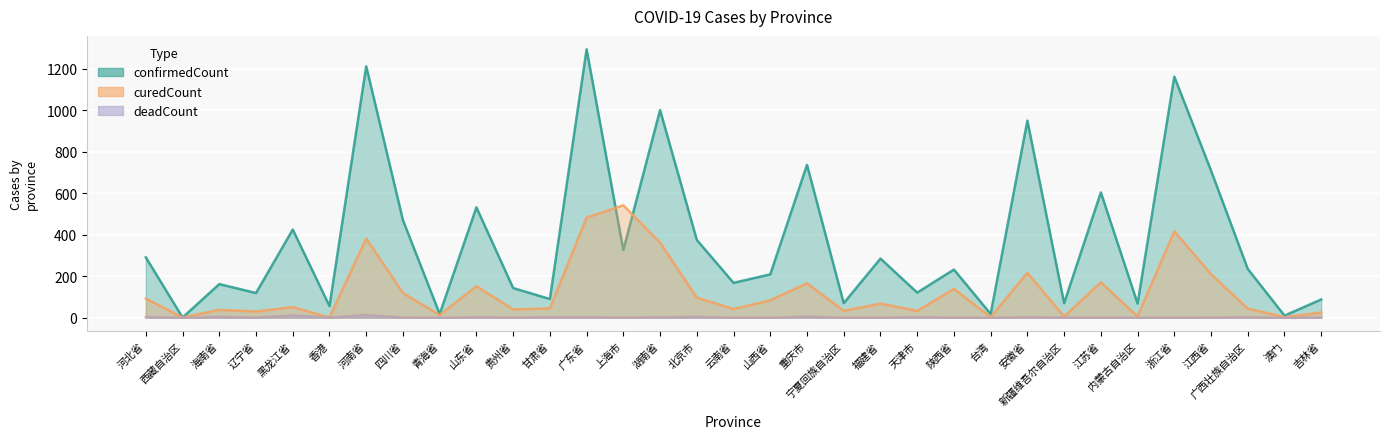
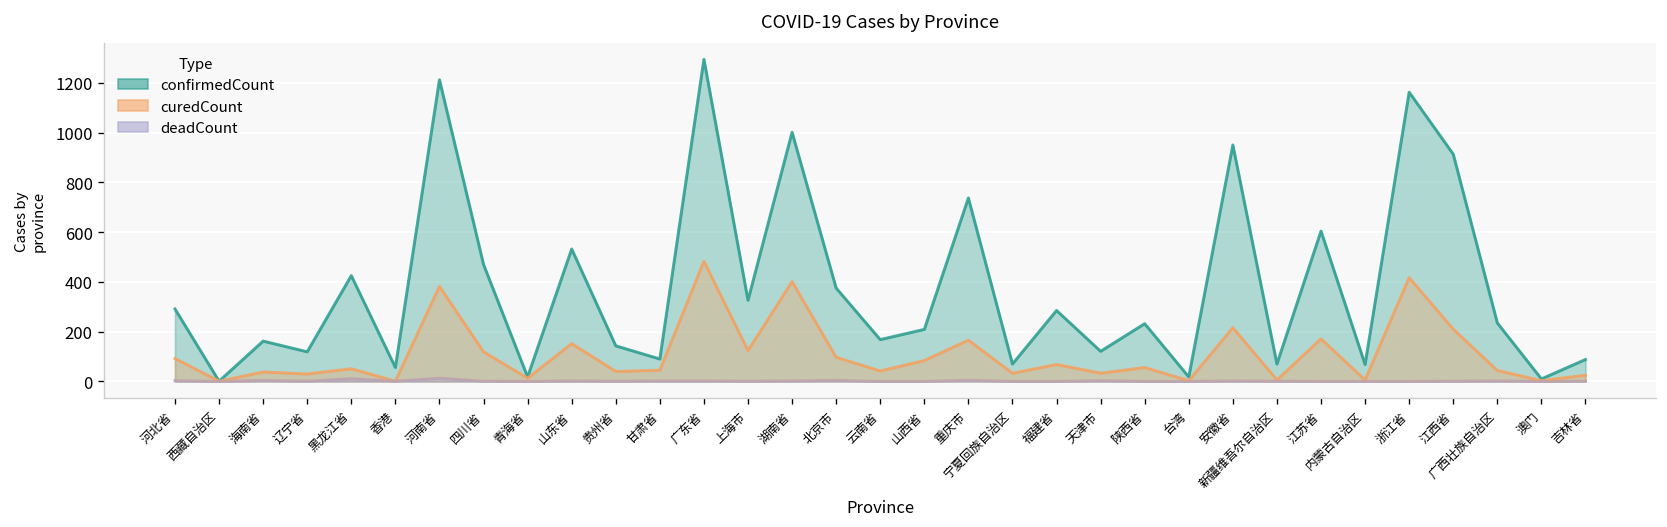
  {
    "confirmedCount": {
      "河北省": 290,
      "海南省": 160,
      "辽宁省": 120,
      "黑龙江省": 430,
      "香港": 60,
      "河南省": 1210,
      "四川省": 470,
      "山东省": 530,
      "贵州省": 140,
      "甘肃省": 90,
      "广东省": 1290,
      "上海市": 330,
      "湖南省": 1000,
      "北京市": 380,
      "云南省": 170,
      "山西省": 210,
      "重庆市": 740,
      "宁夏回族自治区": 70,
      "福建省": 290,
      "天津市": 120,
      "陕西省": 230,
      "台湾": 20,
      "安徽省": 950,
      "新疆维吾尔自治区": 70,
      "江苏省": 600,
      "内蒙古自治区": 70,
      "浙江省": 1160,
-     "江西省": 710,
+     "江西省": 910,
      "广西壮族自治区": 240,
      "吉林省": 90
    },
    "curedCount": {
      "河北省": 90,
      "海南省": 40,
      "辽宁省": 30,
      "黑龙江省": 50,
      "河南省": 380,
      "四川省": 120,
      "山东省": 150,
      "贵州省": 40,
      "甘肃省": 50,
      "广东省": 480,
-     "上海市": 540,
-     "湖南省": 360,
+     "上海市": 120,
+     "湖南省": 400,
      "北京市": 100,
      "云南省": 40,
      "山西省": 80,
      "重庆市": 170,
      "宁夏回族自治区": 30,
      "福建省": 70,
      "天津市": 30,
-     "陕西省": 140,
+     "陕西省": 60,
      "安徽省": 220,
      "江苏省": 170,
      "浙江省": 420,
      "江西省": 210,
      "广西壮族自治区": 40,
      "吉林省": 30
    },
    "deadCount": {
      "河北省": 0,
      "海南省": 0,
      "辽宁省": 0,
      "黑龙江省": 10,
      "河南省": 10,
      "四川省": 0,
      "青海省": 0,
      "山东省": 0,
      "贵州省": 0,
      "甘肃省": 0,
      "广东省": 0,
      "上海市": 0,
      "湖南省": 0,
      "北京市": 0,
      "云南省": 0,
      "山西省": 0,
      "重庆市": 10,
      "宁夏回族自治区": 0,
      "福建省": 0,
      "天津市": 0,
      "陕西省": 0,
      "安徽省": 0,
      "江苏省": 0,
      "浙江省": 0,
      "江西省": 0,
      "广西壮族自治区": 0,
      "吉林省": 0
    }
  }
